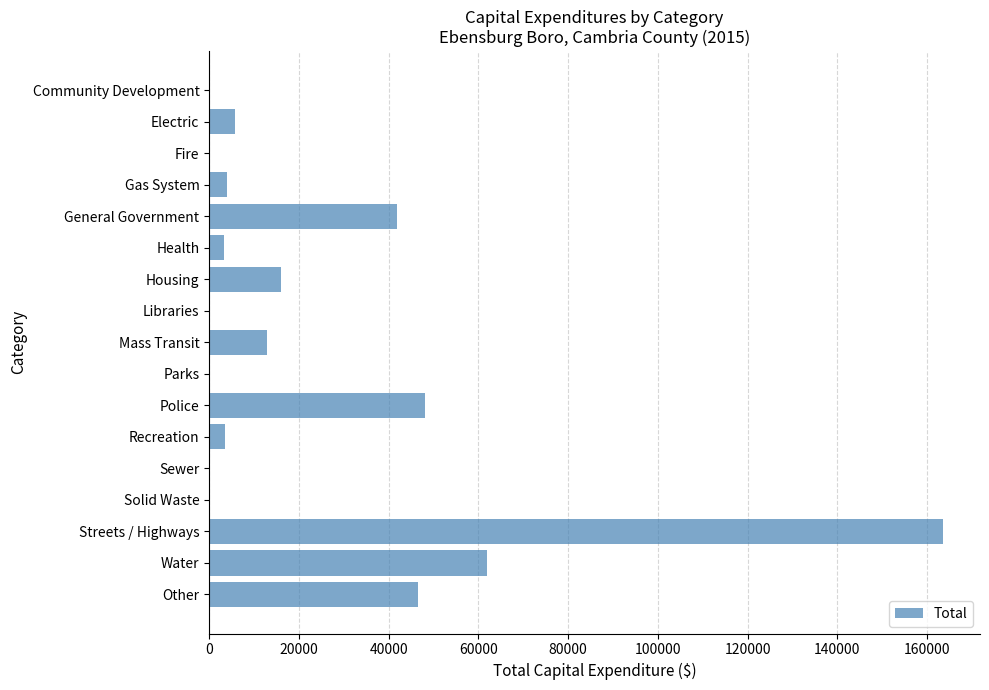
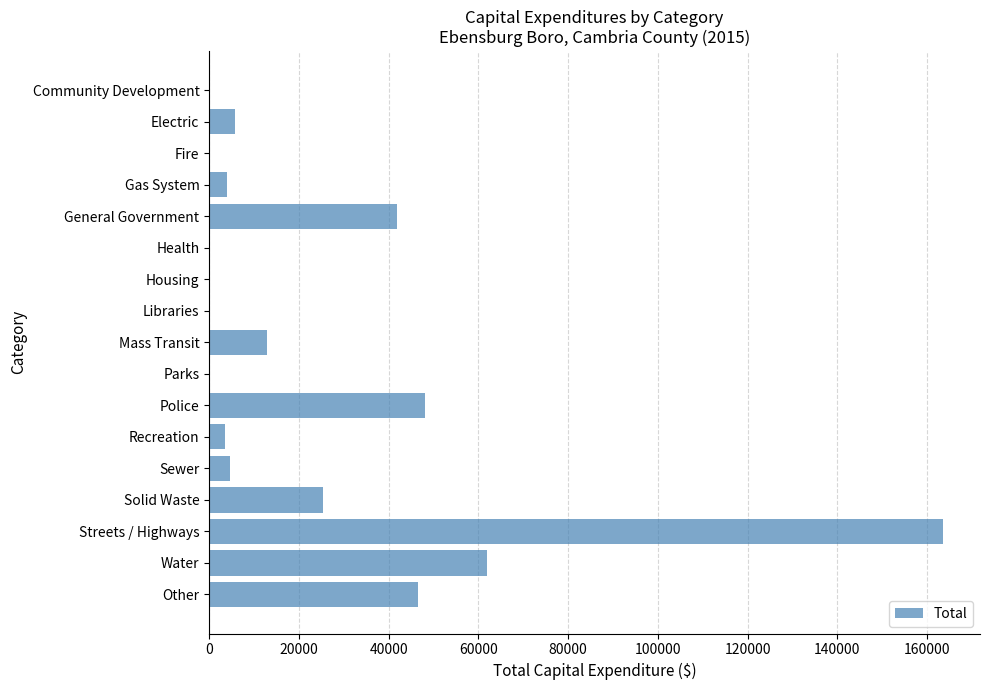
  {
    "Community Development": 0,
    "Electric": 6000,
    "Fire": 0,
    "Gas System": 4000,
    "General Government": 42000,
-   "Health": 3000,
-   "Housing": 16000,
+   "Health": 0,
+   "Housing": 0,
    "Libraries": 0,
    "Mass Transit": 13000,
    "Parks": 0,
    "Police": 48000,
    "Recreation": 4000,
-   "Sewer": 0,
-   "Solid Waste": 0,
+   "Sewer": 5000,
+   "Solid Waste": 25000,
    "Streets / Highways": 164000,
    "Water": 62000,
    "Other": 47000
  }
